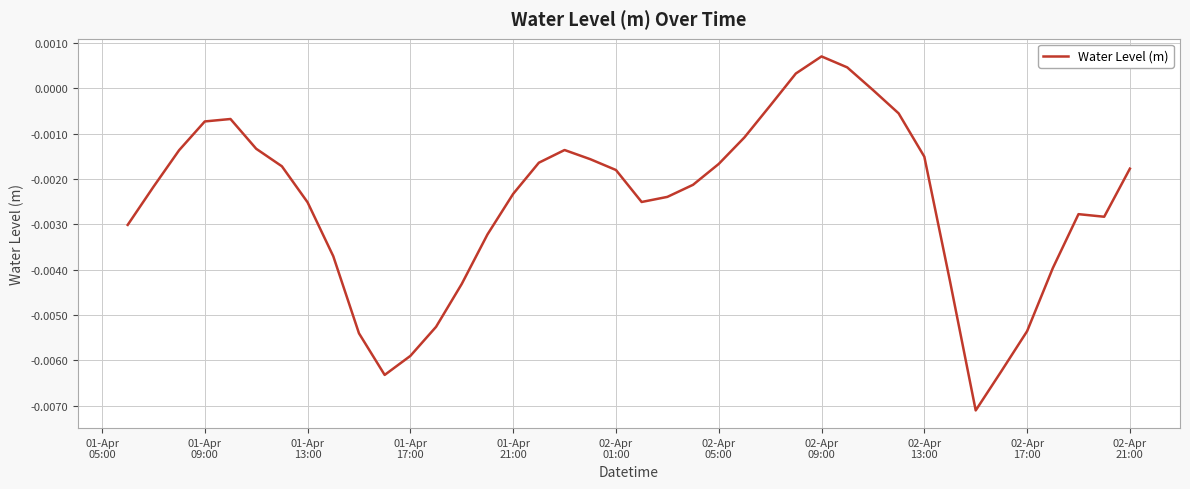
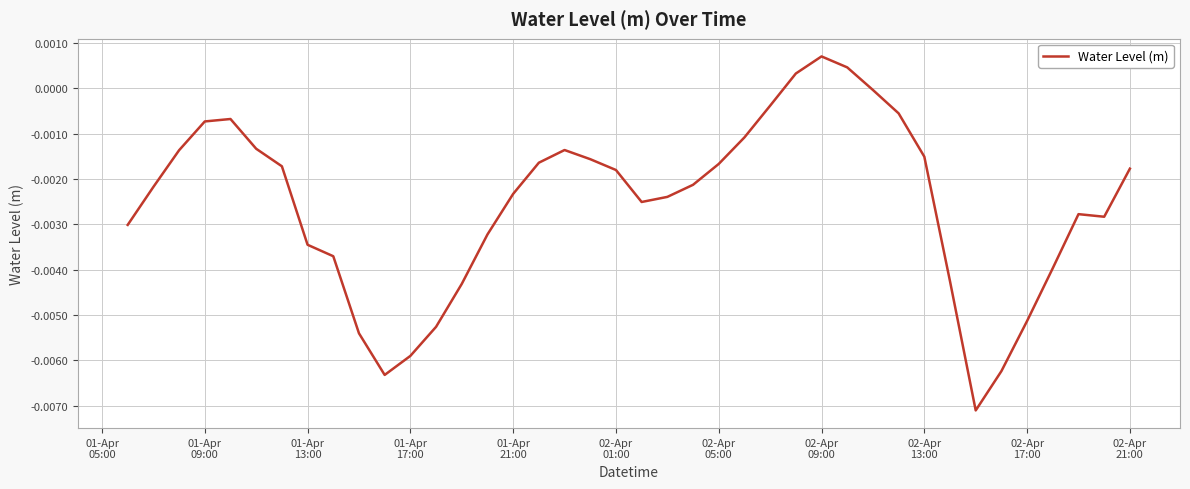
  {
    "01-Apr 09:00": -0.0007,
-   "01-Apr 13:00": -0.0025,
+   "01-Apr 13:00": -0.0034,
    "01-Apr 17:00": -0.0059,
    "01-Apr 21:00": -0.0023,
    "02-Apr 01:00": -0.0018,
    "02-Apr 05:00": -0.0017,
    "02-Apr 09:00": 0.0007,
    "02-Apr 13:00": -0.0015,
-   "02-Apr 17:00": -0.0054,
+   "02-Apr 17:00": -0.0051,
    "02-Apr 21:00": -0.0018
  }
